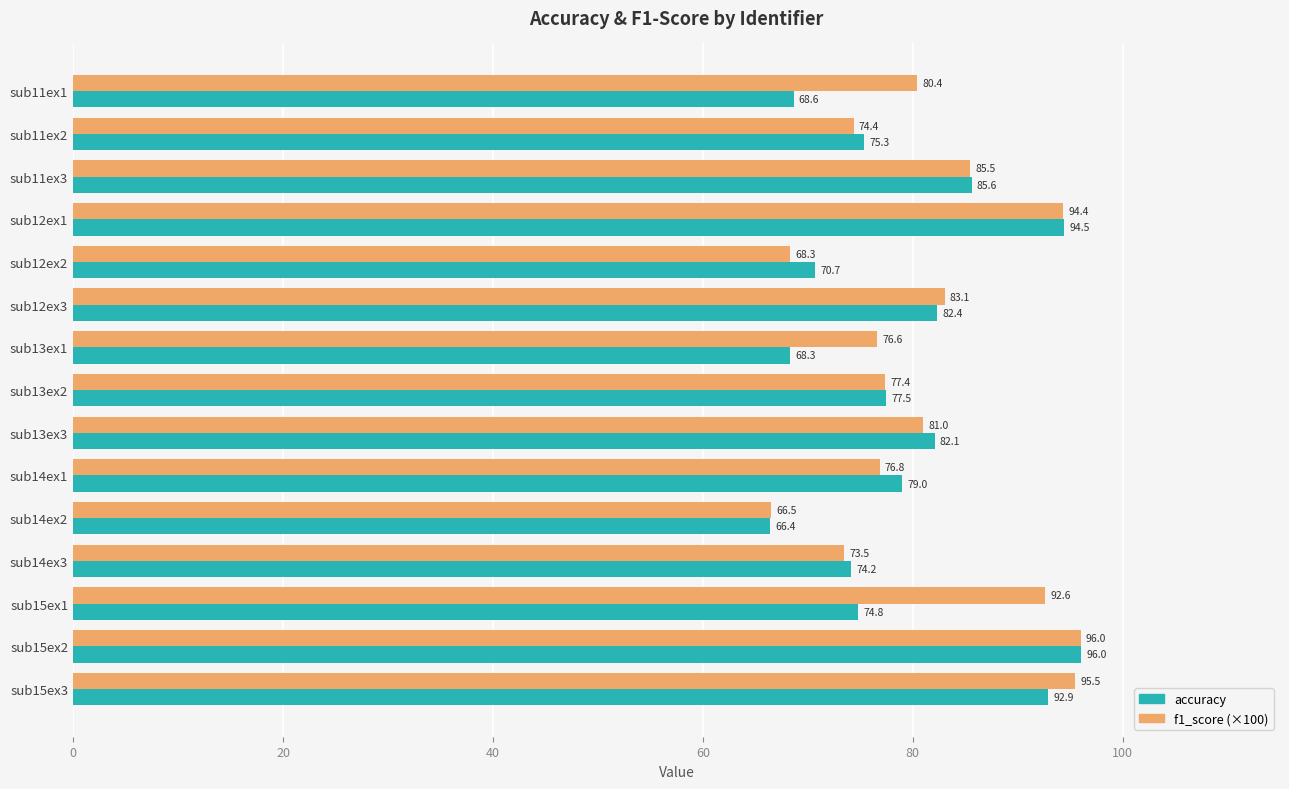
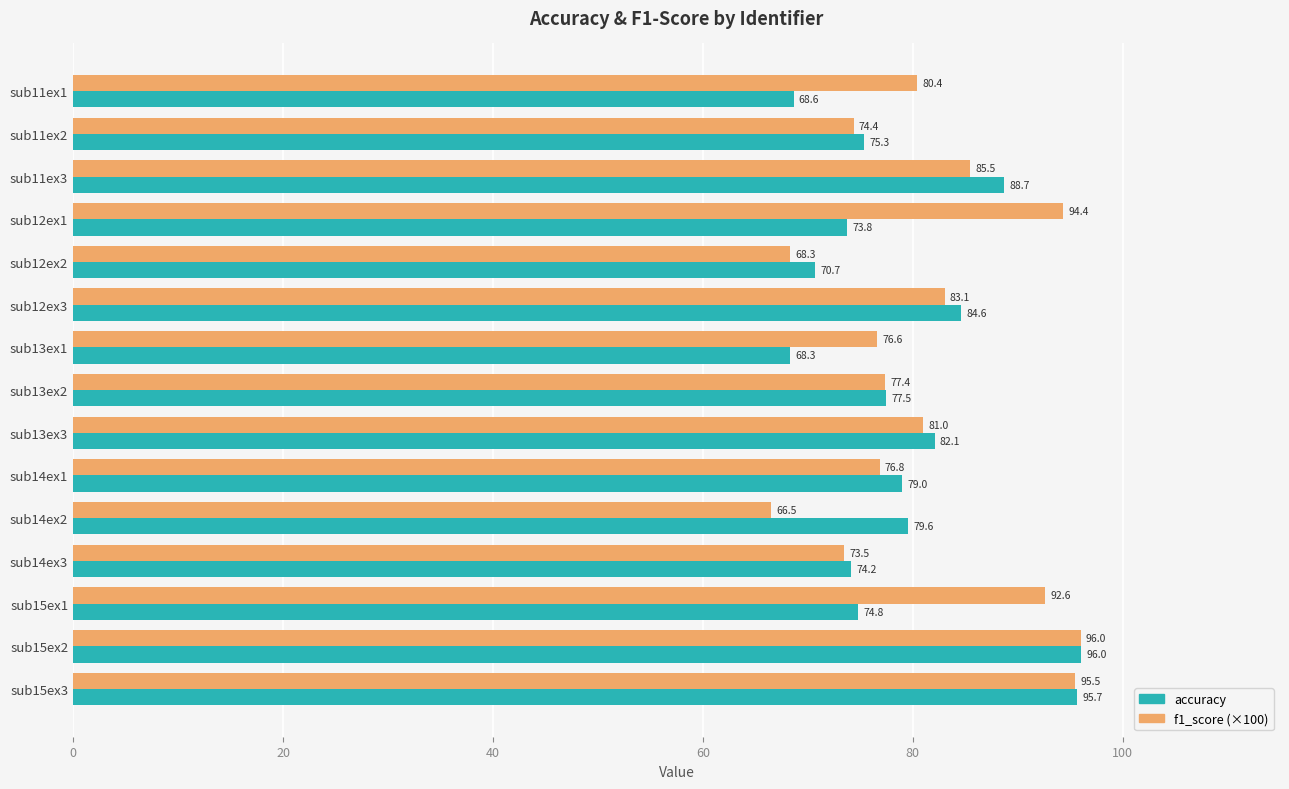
  {
    "accuracy": {
      "sub11ex1": 68.6,
      "sub11ex2": 75.3,
-     "sub11ex3": 85.6,
-     "sub12ex1": 94.5,
+     "sub11ex3": 88.7,
+     "sub12ex1": 73.8,
      "sub12ex2": 70.7,
-     "sub12ex3": 82.4,
+     "sub12ex3": 84.6,
      "sub13ex1": 68.3,
      "sub13ex2": 77.5,
      "sub13ex3": 82.1,
      "sub14ex1": 79.0,
-     "sub14ex2": 66.4,
+     "sub14ex2": 79.6,
      "sub14ex3": 74.2,
      "sub15ex1": 74.8,
      "sub15ex2": 96.0,
-     "sub15ex3": 92.9
+     "sub15ex3": 95.7
    }
  }
